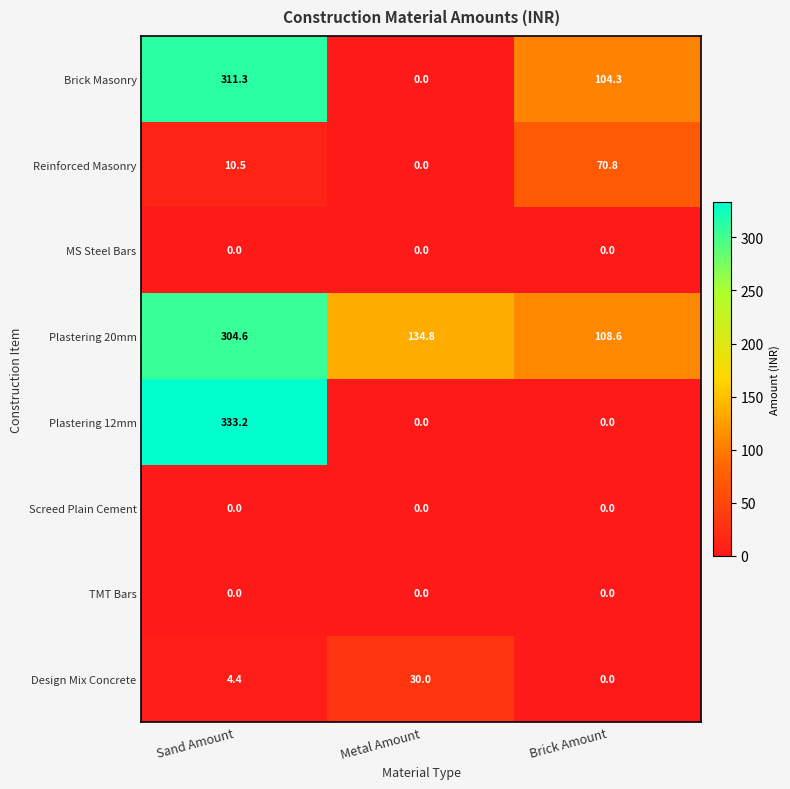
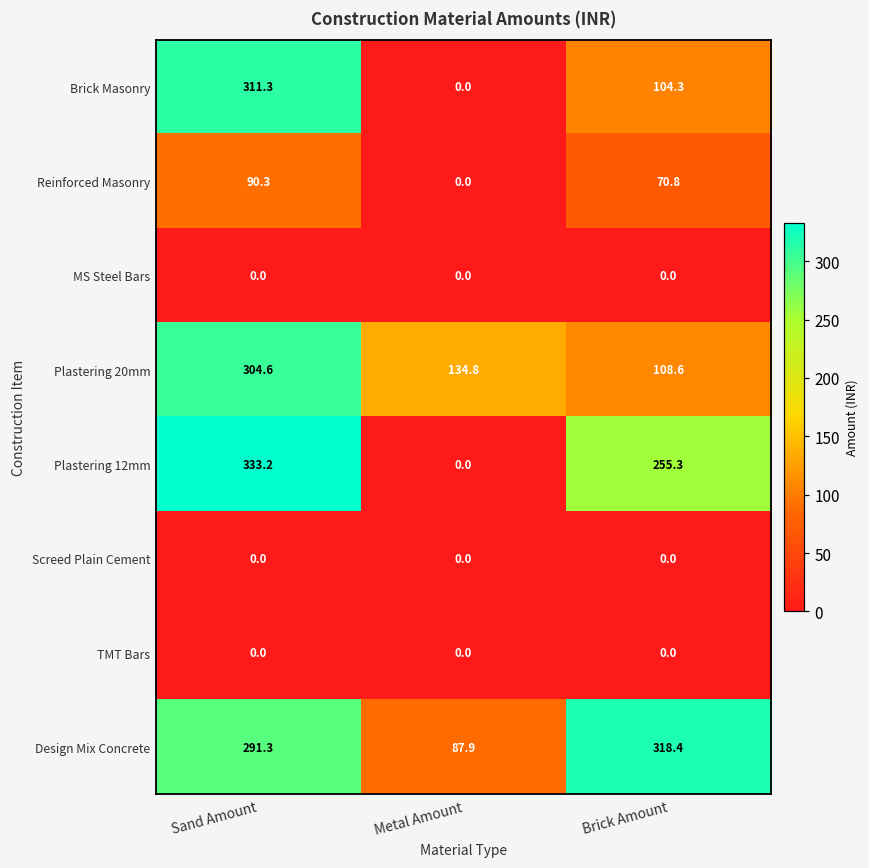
  {
    "Brick Masonry": {
      "Sand Amount": 311.3,
      "Metal Amount": 0.0,
      "Brick Amount": 104.3
    },
    "Reinforced Masonry": {
-     "Sand Amount": 10.5,
+     "Sand Amount": 90.3,
      "Metal Amount": 0.0,
      "Brick Amount": 70.8
    },
    "MS Steel Bars": {
      "Sand Amount": 0.0,
      "Metal Amount": 0.0,
      "Brick Amount": 0.0
    },
    "Plastering 20mm": {
      "Sand Amount": 304.6,
      "Metal Amount": 134.8,
      "Brick Amount": 108.6
    },
    "Plastering 12mm": {
      "Sand Amount": 333.2,
      "Metal Amount": 0.0,
-     "Brick Amount": 0.0
+     "Brick Amount": 255.3
    },
    "Screed Plain Cement": {
      "Sand Amount": 0.0,
      "Metal Amount": 0.0,
      "Brick Amount": 0.0
    },
    "TMT Bars": {
      "Sand Amount": 0.0,
      "Metal Amount": 0.0,
      "Brick Amount": 0.0
    },
    "Design Mix Concrete": {
-     "Sand Amount": 4.4,
-     "Metal Amount": 30.0,
-     "Brick Amount": 0.0
+     "Sand Amount": 291.3,
+     "Metal Amount": 87.9,
+     "Brick Amount": 318.4
    }
  }
